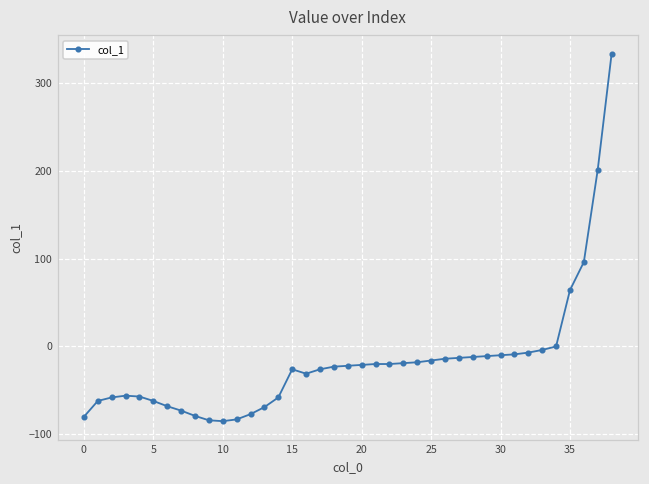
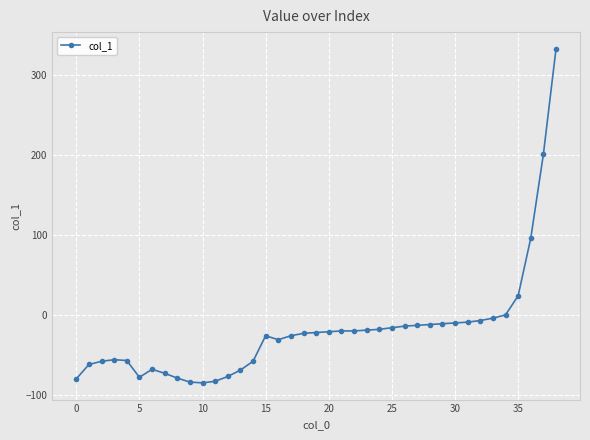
  {
    "0": -80,
-   "5": -60,
+   "5": -80,
    "10": -90,
    "15": -30,
    "20": -20,
    "25": -20,
    "30": -10,
-   "35": 60
+   "35": 20
  }
